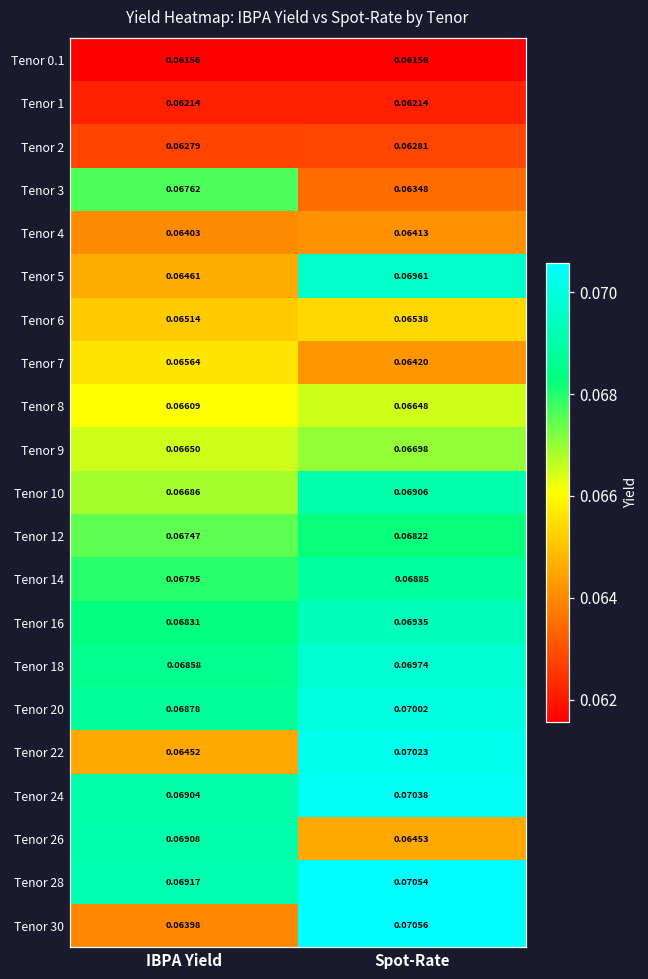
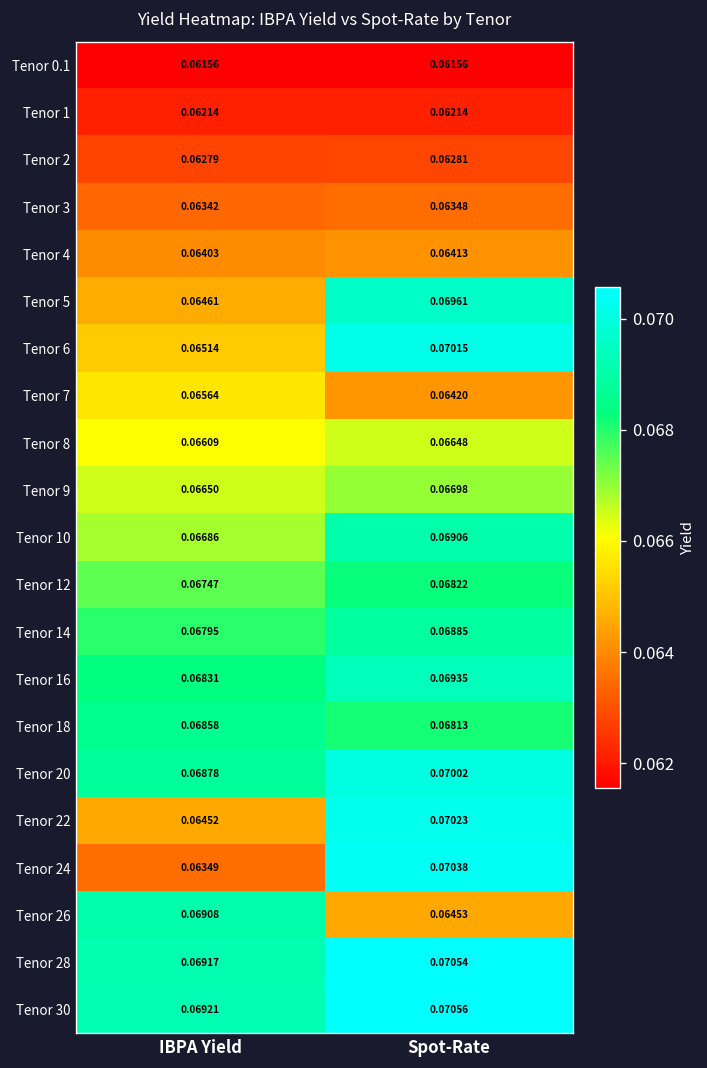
  {
    "Tenor 0.1": {
      "IBPA Yield": 0.06156,
      "Spot-Rate": 0.06156
    },
    "Tenor 1": {
      "IBPA Yield": 0.06214,
      "Spot-Rate": 0.06214
    },
    "Tenor 2": {
      "IBPA Yield": 0.06279,
      "Spot-Rate": 0.06281
    },
    "Tenor 3": {
-     "IBPA Yield": 0.06762,
+     "IBPA Yield": 0.06342,
      "Spot-Rate": 0.06348
    },
    "Tenor 4": {
      "IBPA Yield": 0.06403,
      "Spot-Rate": 0.06413
    },
    "Tenor 5": {
      "IBPA Yield": 0.06461,
      "Spot-Rate": 0.06961
    },
    "Tenor 6": {
      "IBPA Yield": 0.06514,
-     "Spot-Rate": 0.06538
+     "Spot-Rate": 0.07015
    },
    "Tenor 7": {
      "IBPA Yield": 0.06564,
      "Spot-Rate": 0.06420
    },
    "Tenor 8": {
      "IBPA Yield": 0.06609,
      "Spot-Rate": 0.06648
    },
    "Tenor 9": {
      "IBPA Yield": 0.06650,
      "Spot-Rate": 0.06698
    },
    "Tenor 10": {
      "IBPA Yield": 0.06686,
      "Spot-Rate": 0.06906
    },
    "Tenor 12": {
      "IBPA Yield": 0.06747,
      "Spot-Rate": 0.06822
    },
    "Tenor 14": {
      "IBPA Yield": 0.06795,
      "Spot-Rate": 0.06885
    },
    "Tenor 16": {
      "IBPA Yield": 0.06831,
      "Spot-Rate": 0.06935
    },
    "Tenor 18": {
      "IBPA Yield": 0.06858,
-     "Spot-Rate": 0.06974
+     "Spot-Rate": 0.06813
    },
    "Tenor 20": {
      "IBPA Yield": 0.06878,
      "Spot-Rate": 0.07002
    },
    "Tenor 22": {
      "IBPA Yield": 0.06452,
      "Spot-Rate": 0.07023
    },
    "Tenor 24": {
-     "IBPA Yield": 0.06904,
+     "IBPA Yield": 0.06349,
      "Spot-Rate": 0.07038
    },
    "Tenor 26": {
      "IBPA Yield": 0.06908,
      "Spot-Rate": 0.06453
    },
    "Tenor 28": {
      "IBPA Yield": 0.06917,
      "Spot-Rate": 0.07054
    },
    "Tenor 30": {
-     "IBPA Yield": 0.06398,
+     "IBPA Yield": 0.06921,
      "Spot-Rate": 0.07056
    }
  }
